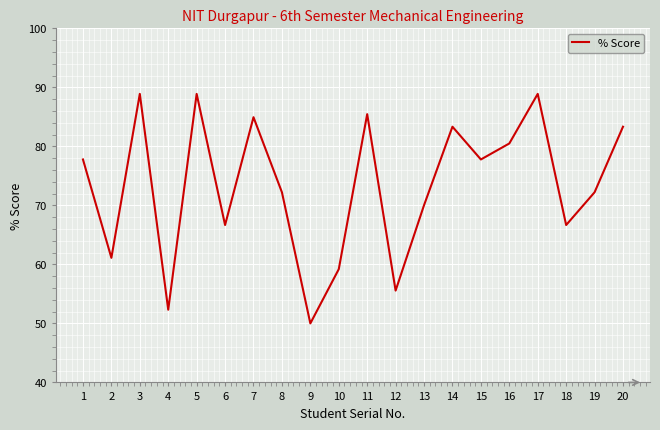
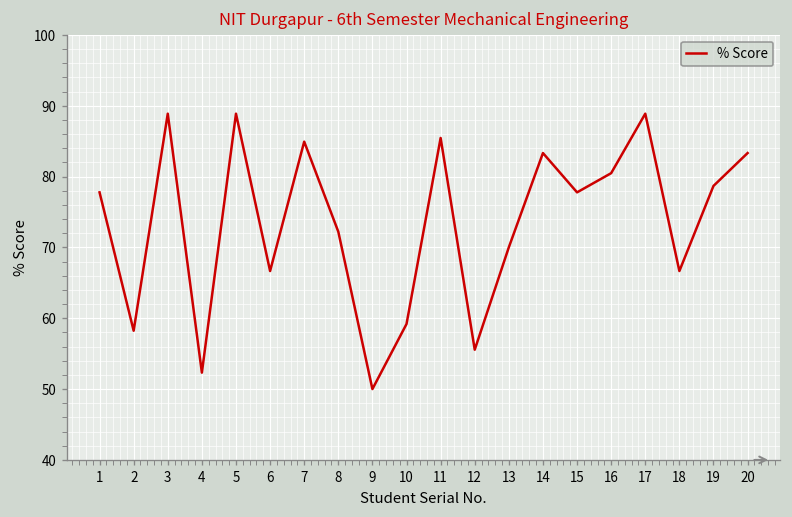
  {
    "1": 78,
-   "2": 61,
+   "2": 58,
    "3": 89,
    "4": 52,
    "5": 89,
    "6": 67,
    "7": 85,
    "8": 72,
    "9": 50,
    "10": 59,
    "11": 85,
    "12": 56,
    "13": 70,
    "14": 83,
    "15": 78,
    "16": 80,
    "17": 89,
    "18": 67,
-   "19": 72,
+   "19": 79,
    "20": 83
  }
